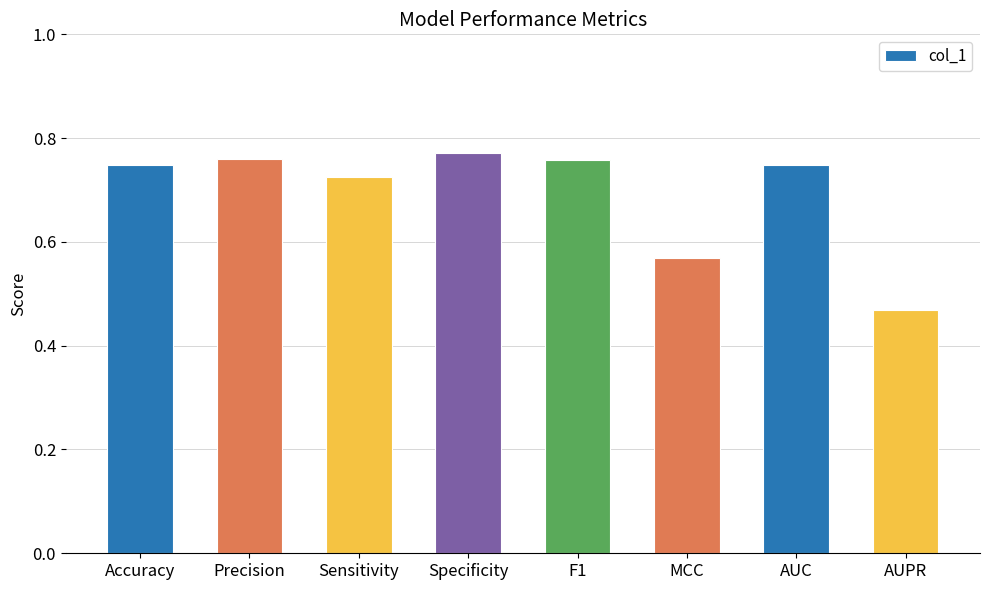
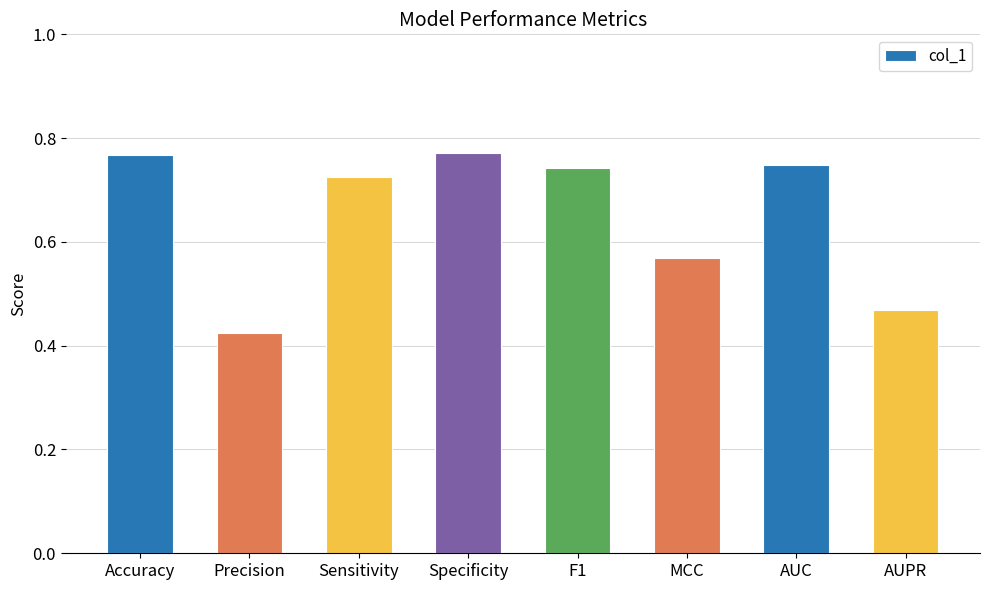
  {
-   "Accuracy": 0.75,
-   "Precision": 0.76,
+   "Accuracy": 0.77,
+   "Precision": 0.43,
    "Sensitivity": 0.72,
    "Specificity": 0.77,
-   "F1": 0.76,
+   "F1": 0.74,
    "MCC": 0.57,
    "AUC": 0.75,
    "AUPR": 0.47
  }
